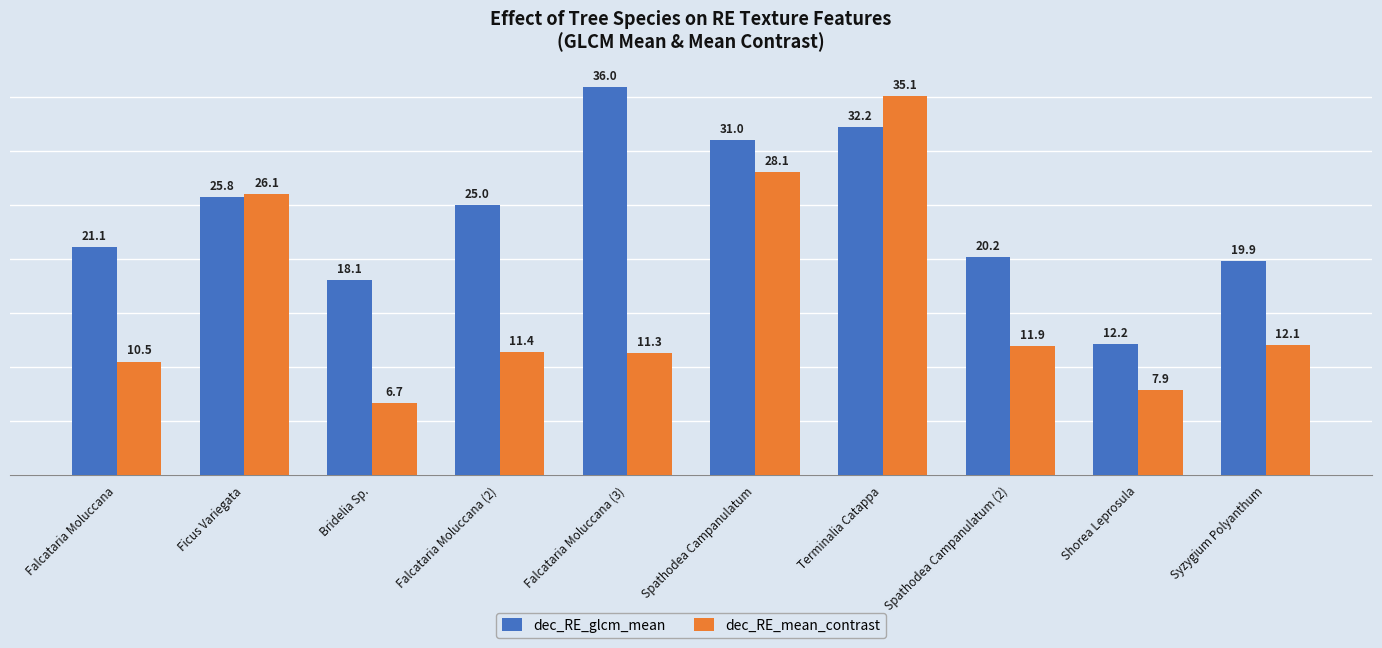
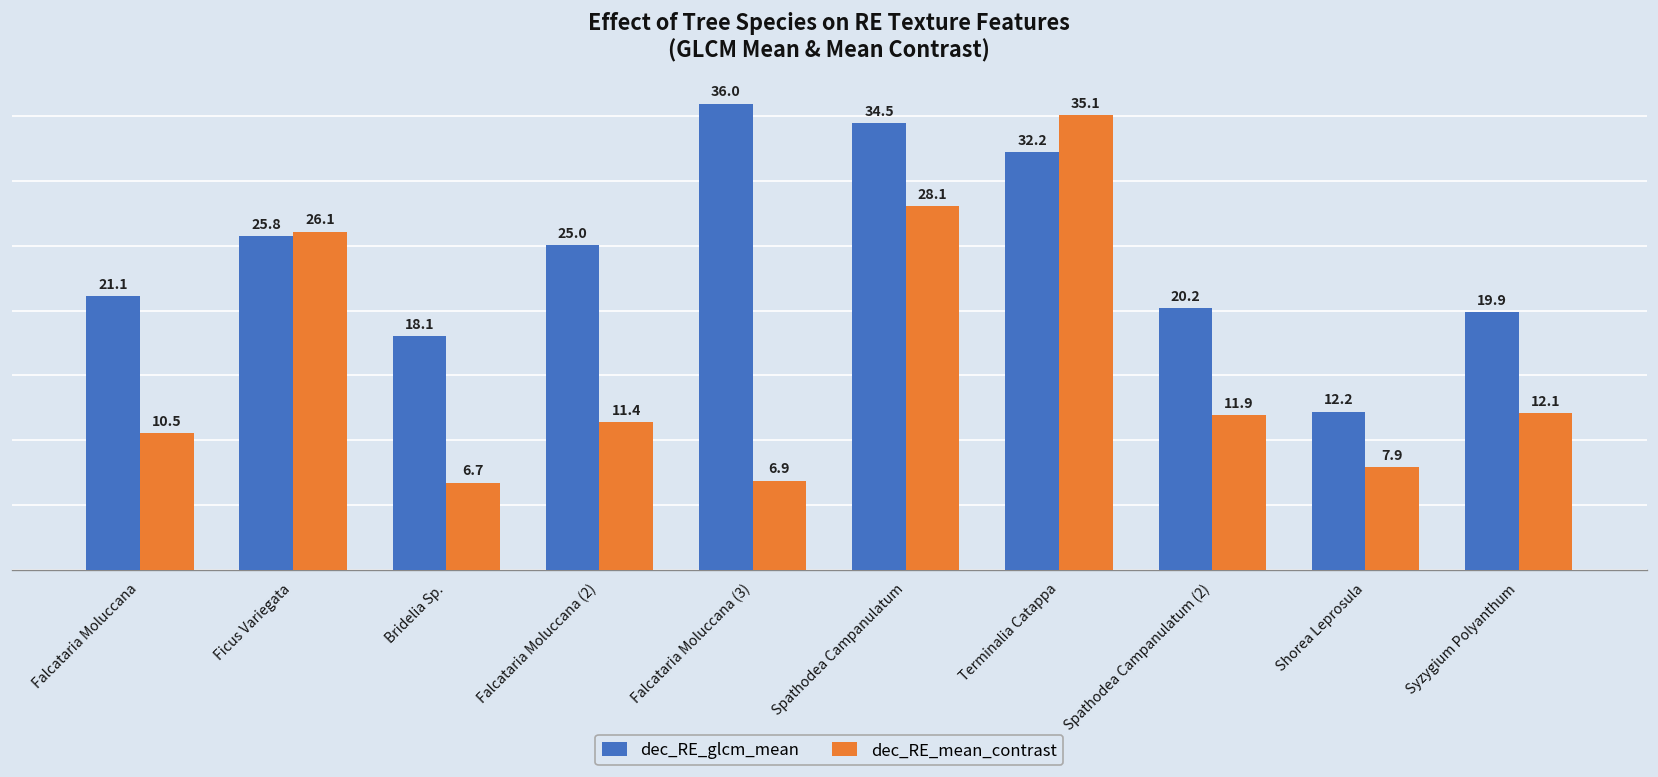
  {
    "dec_RE_glcm_mean": {
      "Falcataria Moluccana": 21.1,
      "Ficus Variegata": 25.8,
      "Bridelia Sp.": 18.1,
      "Falcataria Moluccana (2)": 25.0,
      "Falcataria Moluccana (3)": 36.0,
-     "Spathodea Campanulatum": 31.0,
+     "Spathodea Campanulatum": 34.5,
      "Terminalia Catappa": 32.2,
      "Spathodea Campanulatum (2)": 20.2,
      "Shorea Leprosula": 12.2,
      "Syzygium Polyanthum": 19.9
    },
    "dec_RE_mean_contrast": {
      "Falcataria Moluccana": 10.5,
      "Ficus Variegata": 26.1,
      "Bridelia Sp.": 6.7,
      "Falcataria Moluccana (2)": 11.4,
-     "Falcataria Moluccana (3)": 11.3,
+     "Falcataria Moluccana (3)": 6.9,
      "Spathodea Campanulatum": 28.1,
      "Terminalia Catappa": 35.1,
      "Spathodea Campanulatum (2)": 11.9,
      "Shorea Leprosula": 7.9,
      "Syzygium Polyanthum": 12.1
    }
  }
